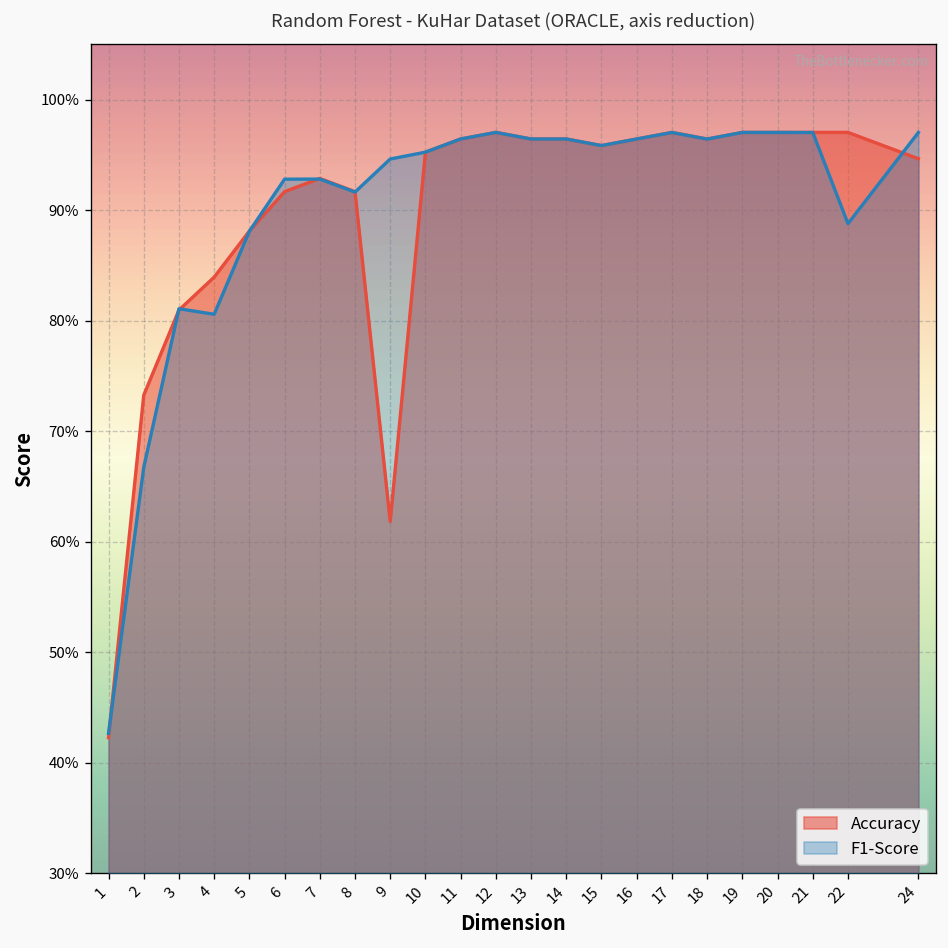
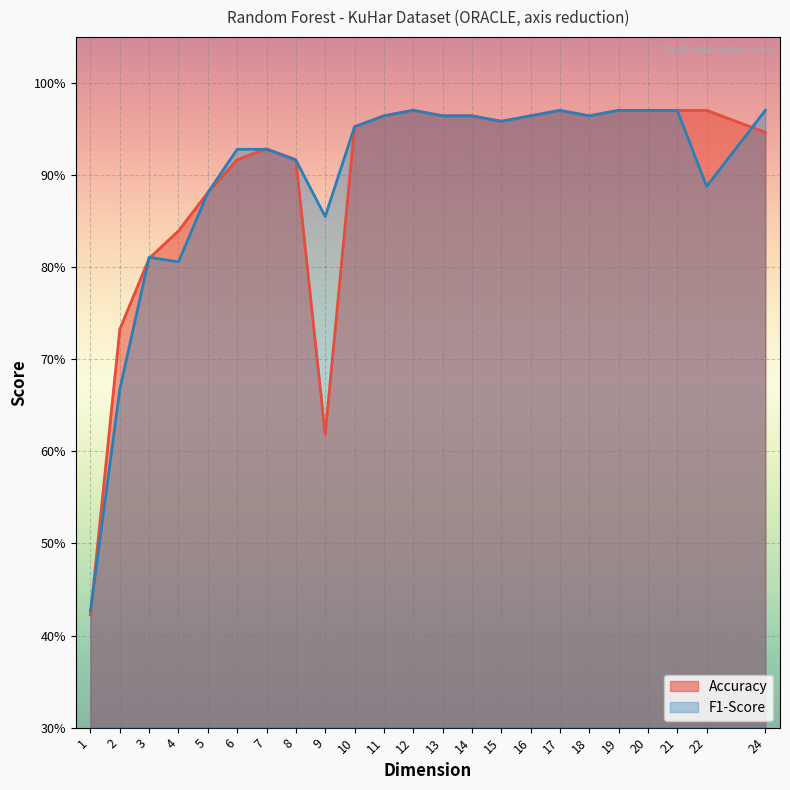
  {
    "Accuracy": {
      "1": "42%",
      "2": "73%",
      "4": "84%",
      "6": "92%",
      "9": "62%",
      "22": "97%",
      "24": "95%"
    },
    "F1-Score": {
      "1": "43%",
      "2": "67%",
      "4": "81%",
      "6": "93%",
-     "9": "95%",
+     "9": "85%",
      "22": "89%",
      "24": "97%"
    }
  }
